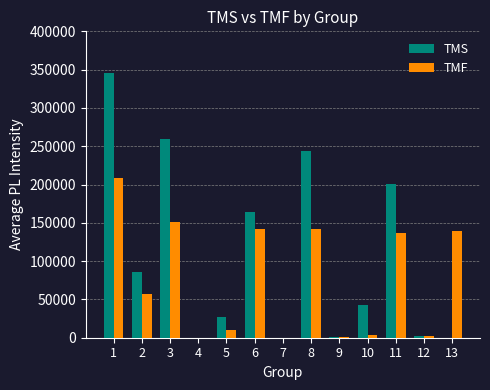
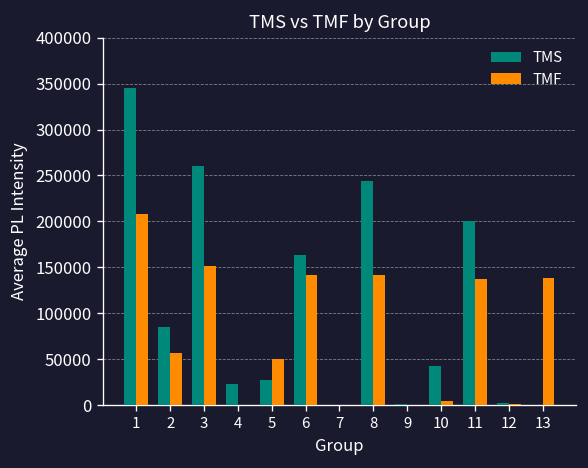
  {
    "TMS": {
      "1": 350000,
      "2": 90000,
      "3": 260000,
-     "4": 0,
+     "4": 20000,
      "5": 30000,
      "6": 160000,
      "8": 240000,
      "10": 40000,
      "11": 200000,
      "13": 0
    },
    "TMF": {
      "1": 210000,
      "2": 60000,
      "3": 150000,
      "4": 0,
-     "5": 10000,
+     "5": 50000,
      "6": 140000,
      "8": 140000,
      "10": 0,
      "11": 140000,
      "13": 140000
    }
  }
